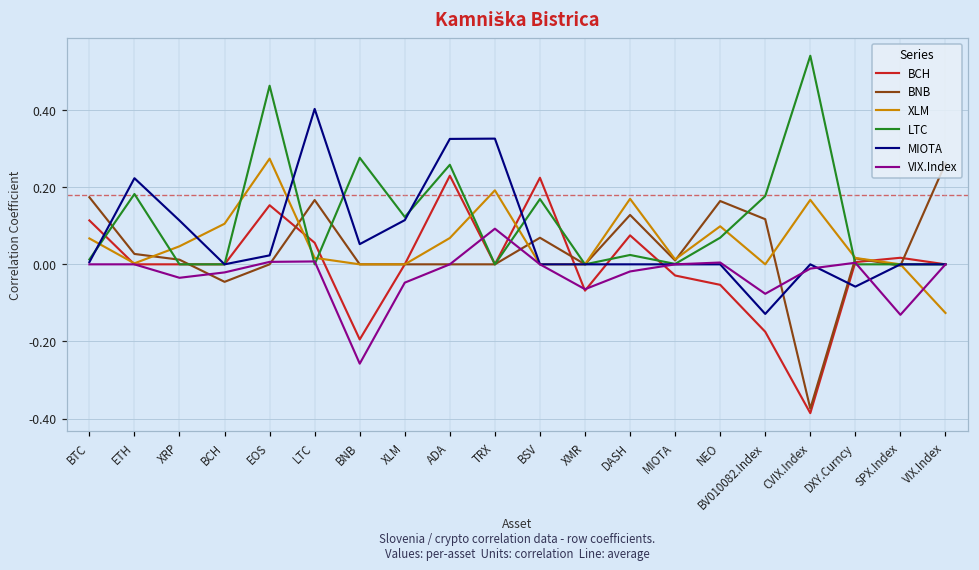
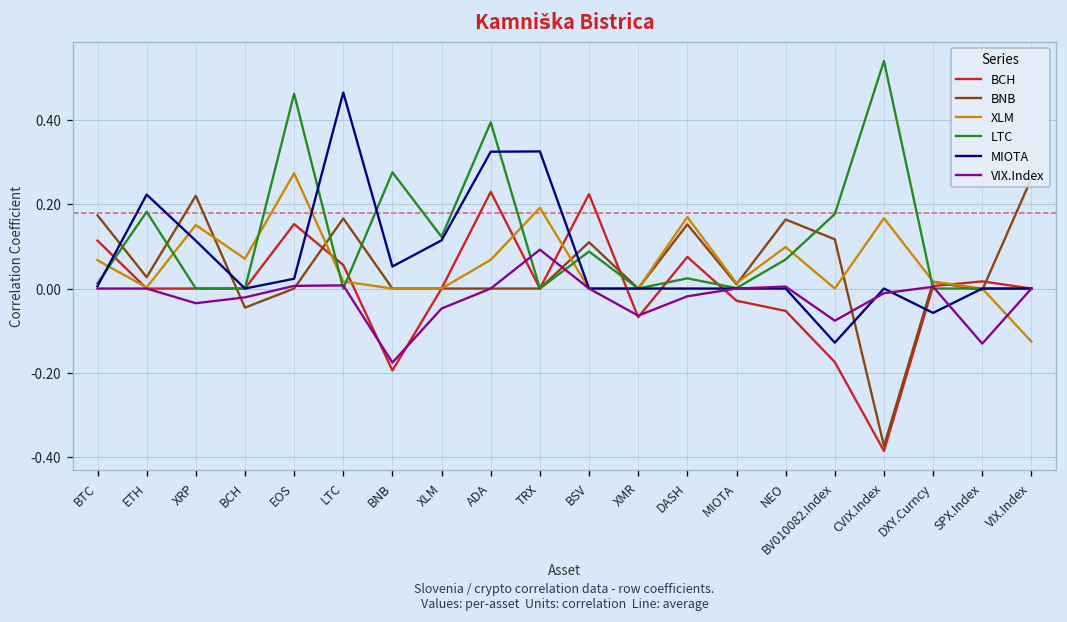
  {
    "BCH": {
      "BTC": 0.11,
      "EOS": 0.15,
      "LTC": 0.06,
      "BNB": -0.19,
      "ADA": 0.23,
      "BSV": 0.22,
      "DASH": 0.08,
      "MIOTA": -0.03,
      "NEO": -0.05,
      "BV010082.Index": -0.17,
      "CVIX.Index": -0.39,
      "SPX.Index": 0.02
    },
    "BNB": {
      "BTC": 0.17,
      "ETH": 0.03,
-     "XRP": 0.01,
+     "XRP": 0.22,
      "BCH": -0.05,
      "LTC": 0.17,
-     "BSV": 0.07,
-     "DASH": 0.13,
+     "BSV": 0.11,
+     "DASH": 0.15,
      "NEO": 0.16,
      "BV010082.Index": 0.12,
      "CVIX.Index": -0.37
    },
    "XLM": {
      "BTC": 0.07,
-     "XRP": 0.05,
-     "BCH": 0.11,
+     "XRP": 0.15,
+     "BCH": 0.07,
      "EOS": 0.27,
      "LTC": 0.02,
      "ADA": 0.07,
      "TRX": 0.19,
      "DASH": 0.17,
      "NEO": 0.10,
      "BV010082.Index": 0.00,
      "CVIX.Index": 0.17,
      "VIX.Index": -0.13
    },
    "LTC": {
      "ETH": 0.18,
      "EOS": 0.46,
      "LTC": 0.00,
      "BNB": 0.28,
      "XLM": 0.12,
-     "ADA": 0.26,
-     "BSV": 0.17,
+     "ADA": 0.39,
+     "BSV": 0.09,
      "DASH": 0.02,
      "NEO": 0.07,
      "BV010082.Index": 0.18,
      "CVIX.Index": 0.54
    },
    "MIOTA": {
      "ETH": 0.22,
      "XRP": 0.11,
      "EOS": 0.02,
-     "LTC": 0.40,
+     "LTC": 0.47,
      "BNB": 0.05,
      "XLM": 0.11,
      "ADA": 0.33,
      "TRX": 0.33,
      "DASH": 0.00,
      "BV010082.Index": -0.13,
      "CVIX.Index": 0.00,
      "DXY.Curncy": -0.06
    },
    "VIX.Index": {
      "XRP": -0.03,
      "BCH": -0.02,
      "LTC": 0.01,
-     "BNB": -0.26,
+     "BNB": -0.18,
      "XLM": -0.05,
      "TRX": 0.09,
      "DASH": -0.02,
      "BV010082.Index": -0.08,
      "CVIX.Index": -0.01,
      "SPX.Index": -0.13
    }
  }
